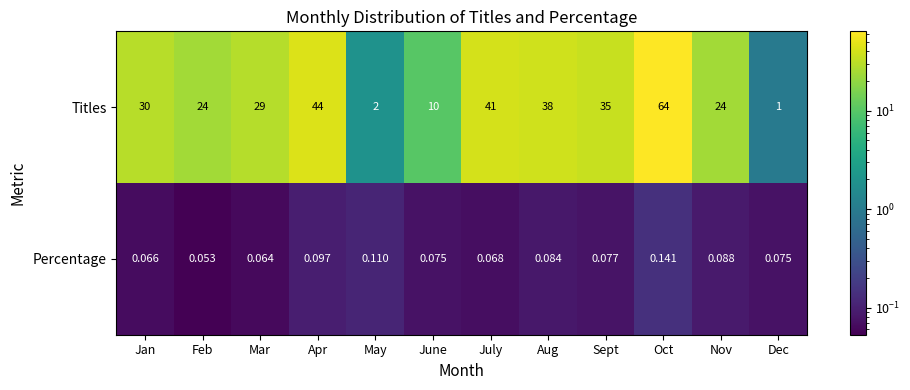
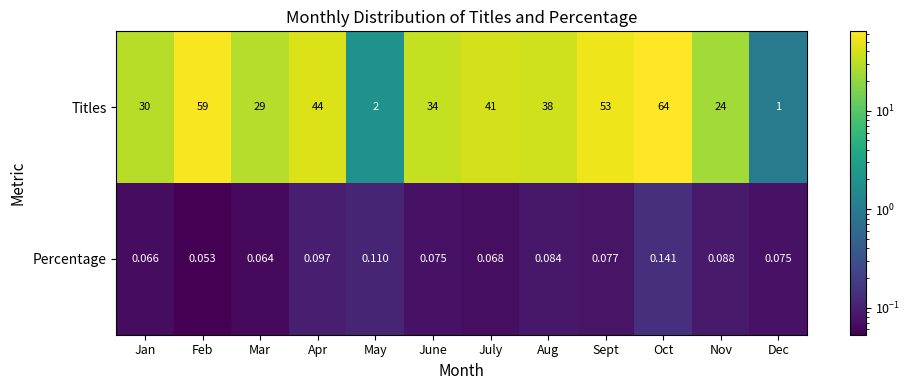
  {
    "Titles": {
      "Jan": 30,
-     "Feb": 24,
+     "Feb": 59,
      "Mar": 29,
      "Apr": 44,
      "May": 2,
-     "June": 10,
+     "June": 34,
      "July": 41,
      "Aug": 38,
-     "Sept": 35,
+     "Sept": 53,
      "Oct": 64,
      "Nov": 24,
      "Dec": 1
    },
    "Percentage": {
      "Jan": 0.066,
      "Feb": 0.053,
      "Mar": 0.064,
      "Apr": 0.097,
      "May": 0.110,
      "June": 0.075,
      "July": 0.068,
      "Aug": 0.084,
      "Sept": 0.077,
      "Oct": 0.141,
      "Nov": 0.088,
      "Dec": 0.075
    }
  }
